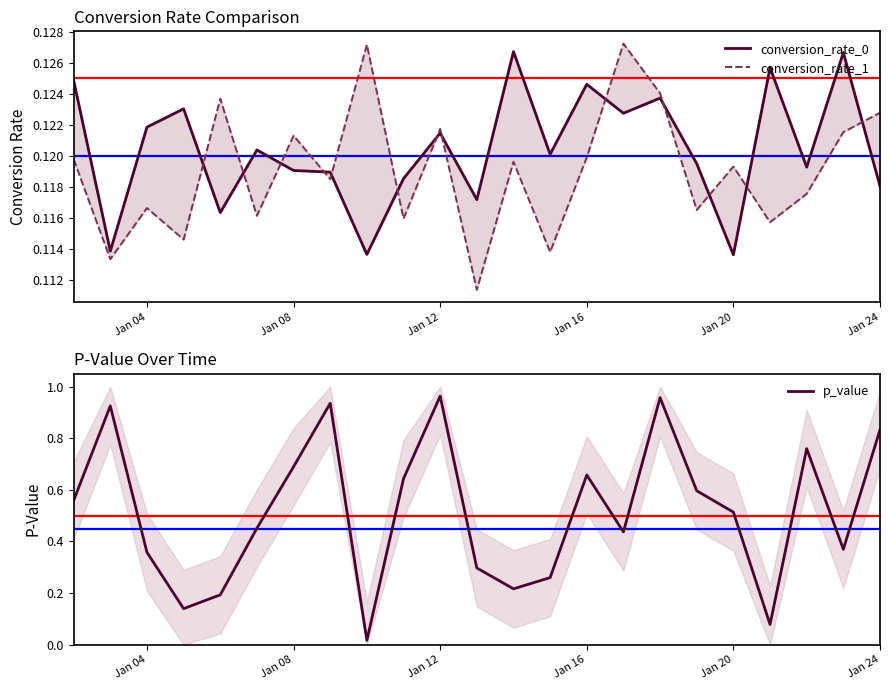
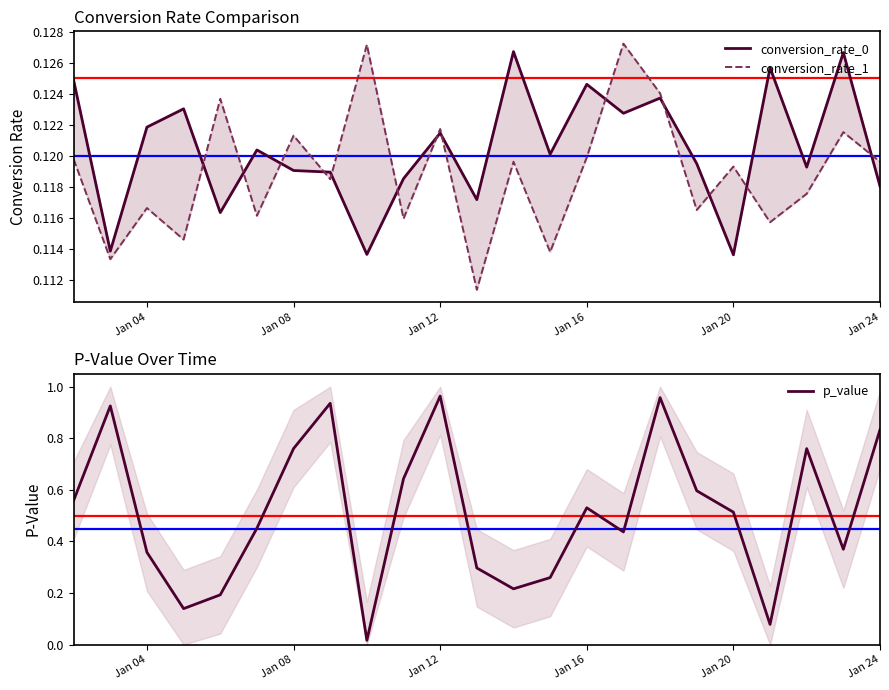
  {
    "Conversion Rate Comparison": {
      "conversion_rate_0": {
        "Jan 08": 0.1191,
        "Jan 12": 0.1215,
        "Jan 20": 0.1136,
        "Jan 24": 0.1181
      },
      "conversion_rate_1": {
        "Jan 04": 0.1166,
        "Jan 16": 0.1199,
-       "Jan 24": 0.1228
+       "Jan 24": 0.1196
      }
    },
    "P-Value Over Time": {
      "p_value": {
        "Jan 04": 0.36,
-       "Jan 08": 0.69,
+       "Jan 08": 0.76,
        "Jan 12": 0.96,
-       "Jan 16": 0.66,
+       "Jan 16": 0.53,
        "Jan 20": 0.51,
        "Jan 24": 0.83
      }
    }
  }
